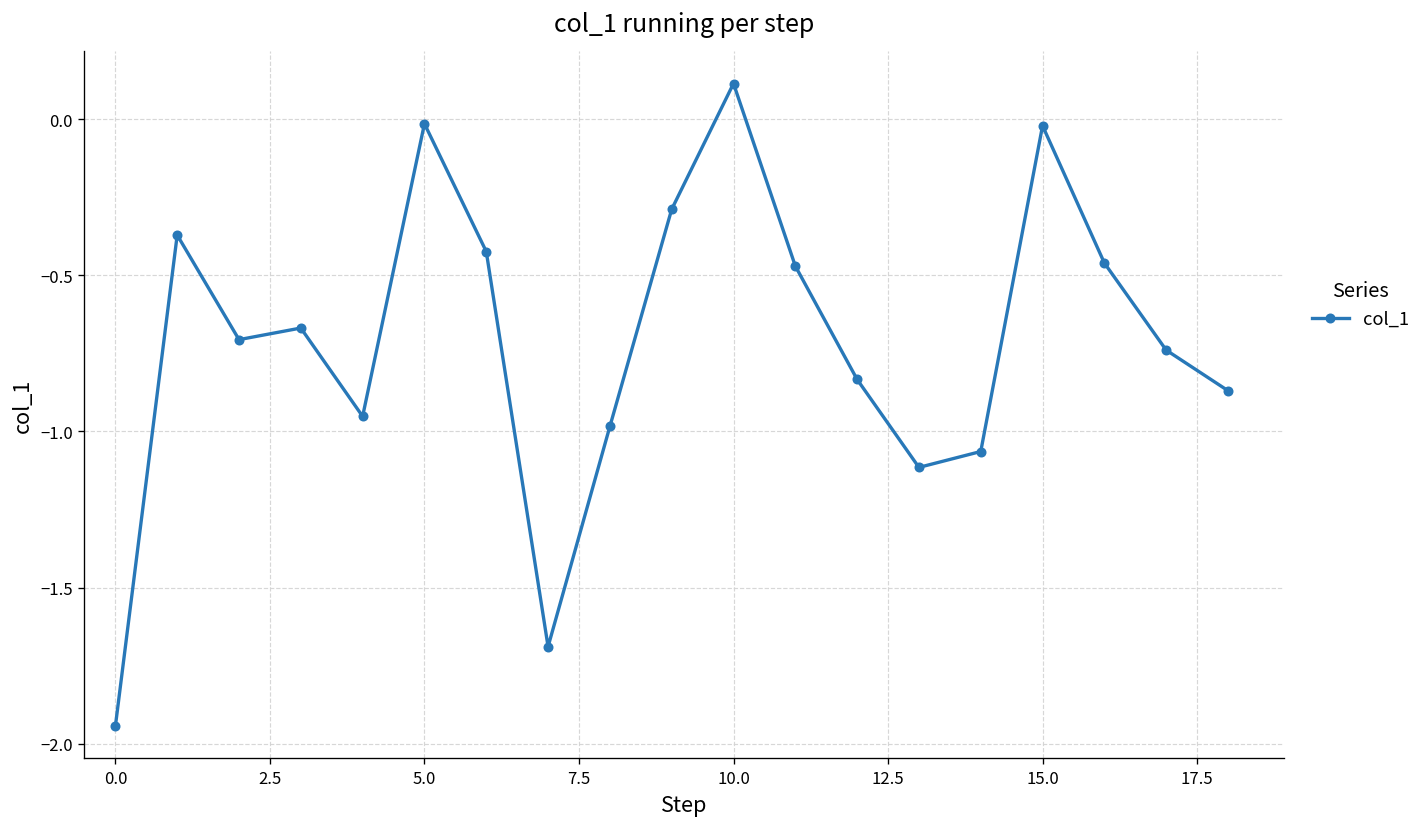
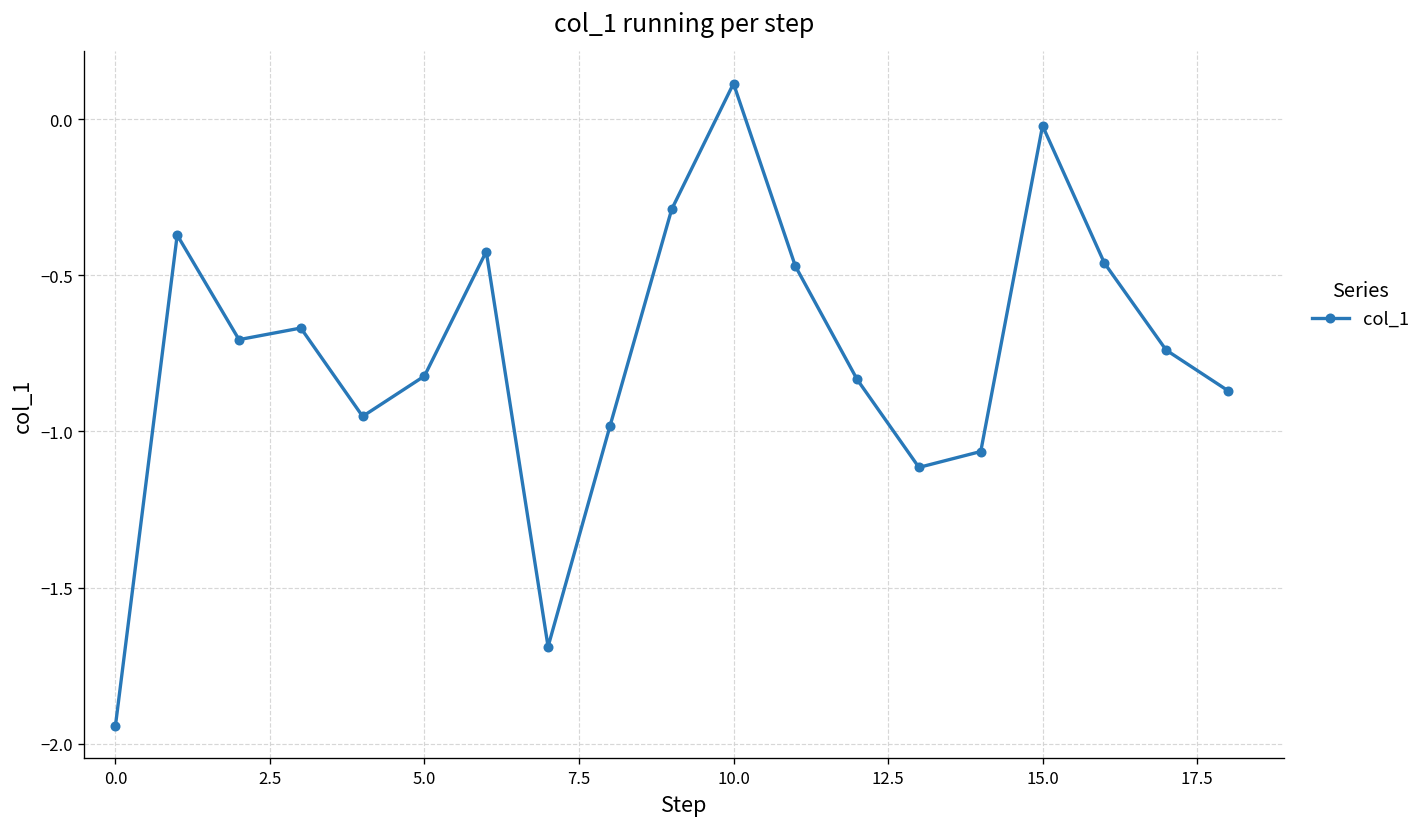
  {
    "0.0": -1.94,
-   "5.0": -0.01,
+   "5.0": -0.82,
    "10.0": 0.11,
    "15.0": -0.02
  }
